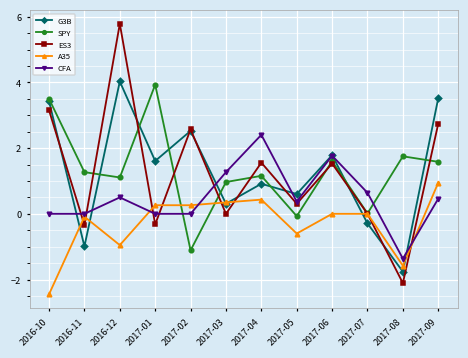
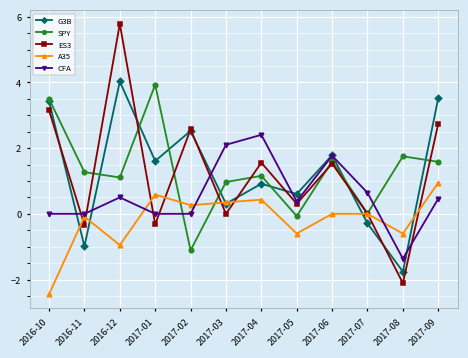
  {
    "G3B": {
      "2016-11": -1.0,
      "2016-12": 4.0,
      "2017-01": 1.6,
      "2017-04": 0.9,
      "2017-05": 0.6,
      "2017-07": -0.3,
      "2017-08": -1.8,
      "2017-09": 3.5
    },
    "SPY": {
      "2016-11": 1.3,
      "2016-12": 1.1,
      "2017-01": 3.9,
      "2017-02": -1.1,
      "2017-03": 1.0,
      "2017-04": 1.2,
      "2017-05": -0.1,
      "2017-08": 1.8,
      "2017-09": 1.6
    },
    "ES3": {
      "2016-10": 3.1,
      "2016-11": -0.3,
      "2016-12": 5.8,
      "2017-01": -0.3,
      "2017-03": 0.0,
      "2017-04": 1.6,
      "2017-08": -2.1,
      "2017-09": 2.7
    },
    "A35": {
      "2016-10": -2.4,
      "2016-11": -0.1,
      "2016-12": -1.0,
-     "2017-01": 0.3,
+     "2017-01": 0.6,
      "2017-02": 0.3,
      "2017-04": 0.4,
      "2017-05": -0.6,
      "2017-06": 0.0,
-     "2017-08": -1.6,
+     "2017-08": -0.6,
      "2017-09": 0.9
    },
    "CFA": {
      "2016-10": 0.0,
      "2016-11": 0.0,
      "2016-12": 0.5,
      "2017-01": 0.0,
      "2017-02": 0.0,
-     "2017-03": 1.3,
+     "2017-03": 2.1,
      "2017-04": 2.4,
      "2017-07": 0.6,
      "2017-08": -1.4,
      "2017-09": 0.5
    }
  }
